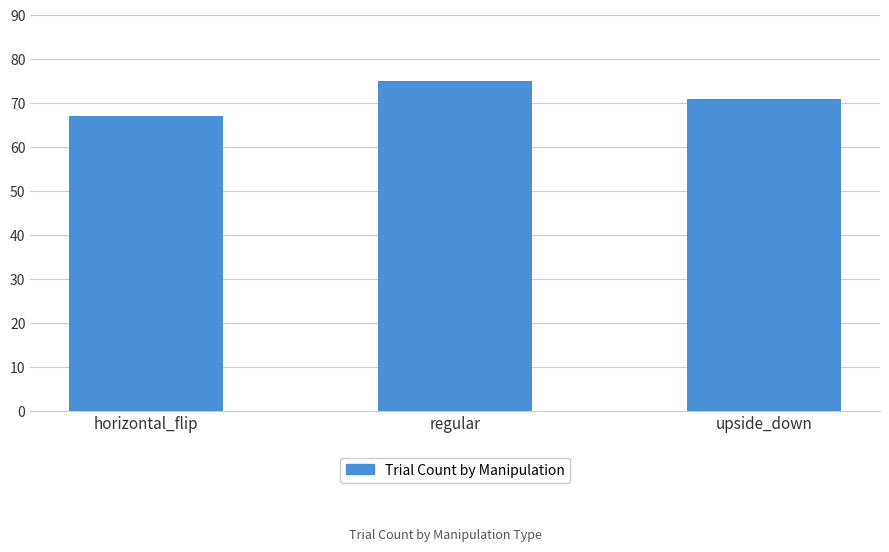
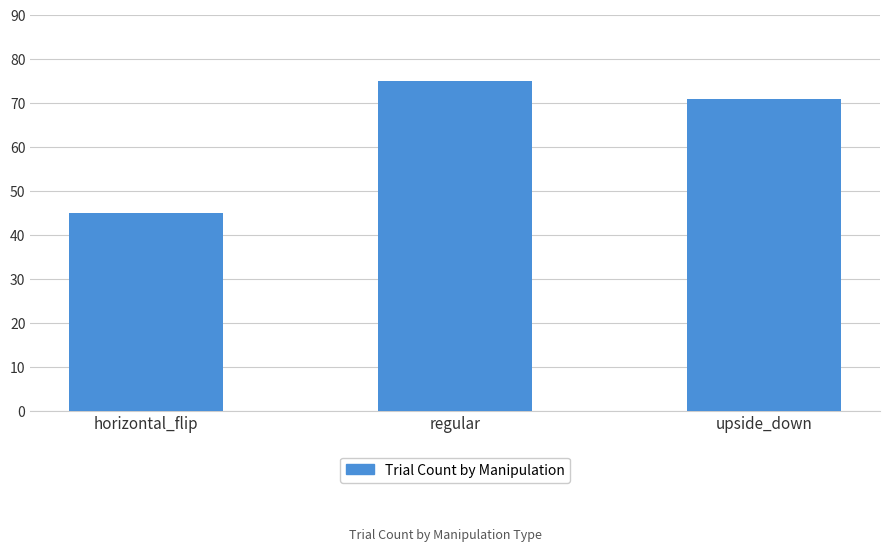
  {
-   "horizontal_flip": 67,
+   "horizontal_flip": 45,
    "regular": 75,
    "upside_down": 71
  }
